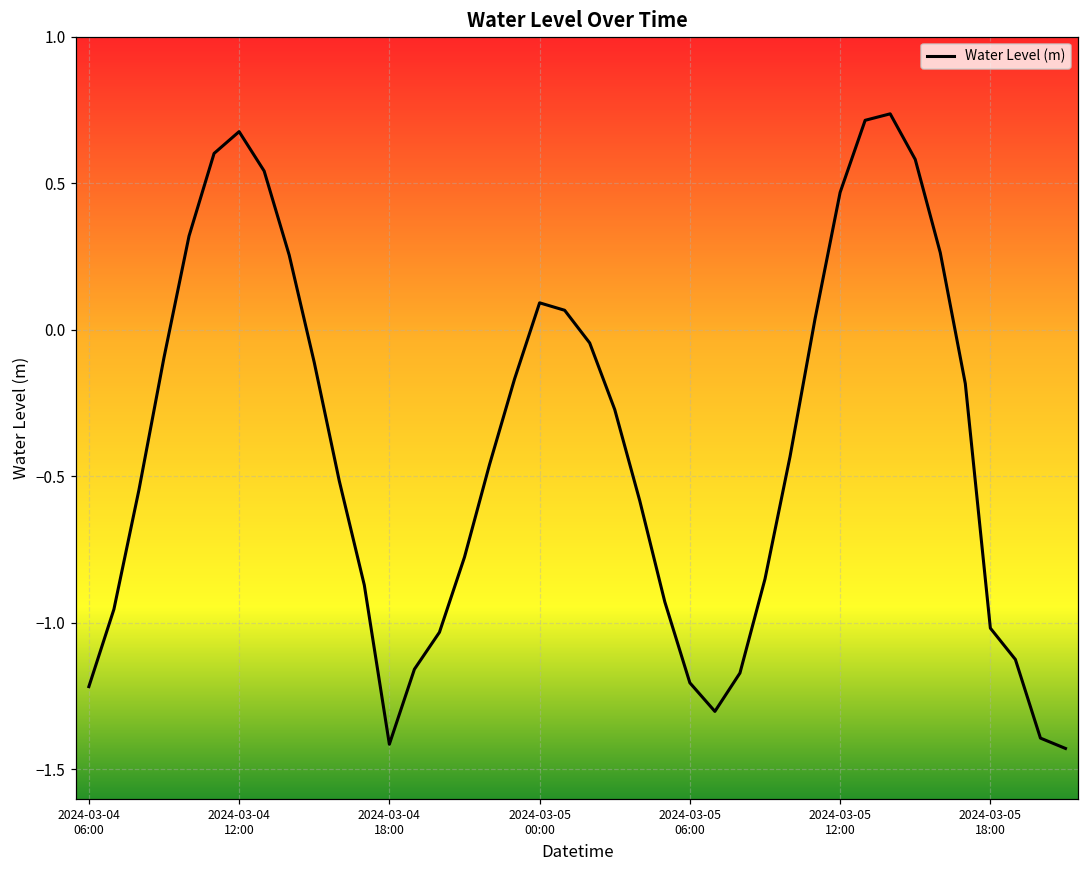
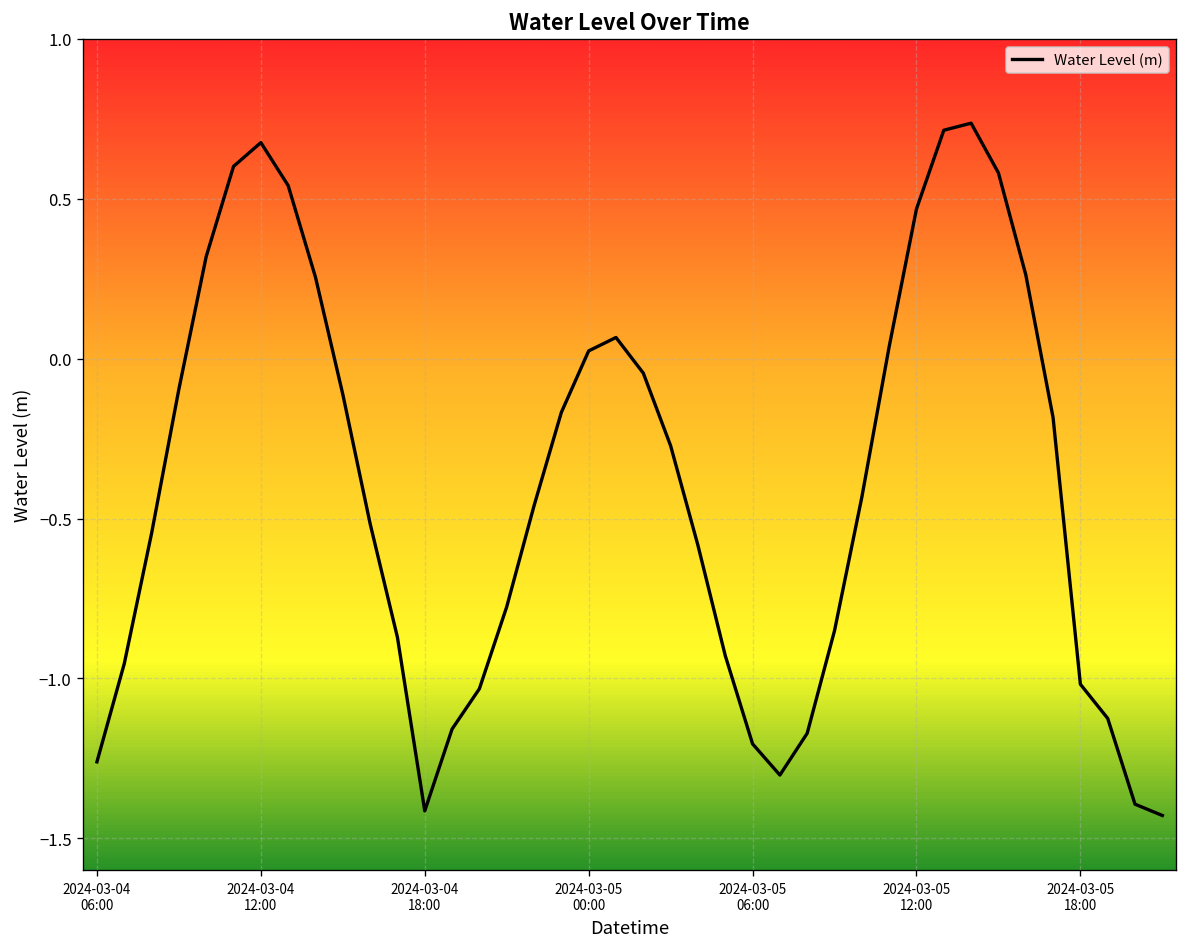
  {
-   "2024-03-04 06:00": -1.22,
+   "2024-03-04 06:00": -1.26,
    "2024-03-04 12:00": 0.68,
    "2024-03-04 18:00": -1.41,
-   "2024-03-05 00:00": 0.09,
+   "2024-03-05 00:00": 0.02,
    "2024-03-05 06:00": -1.20,
    "2024-03-05 12:00": 0.47,
    "2024-03-05 18:00": -1.02
  }
